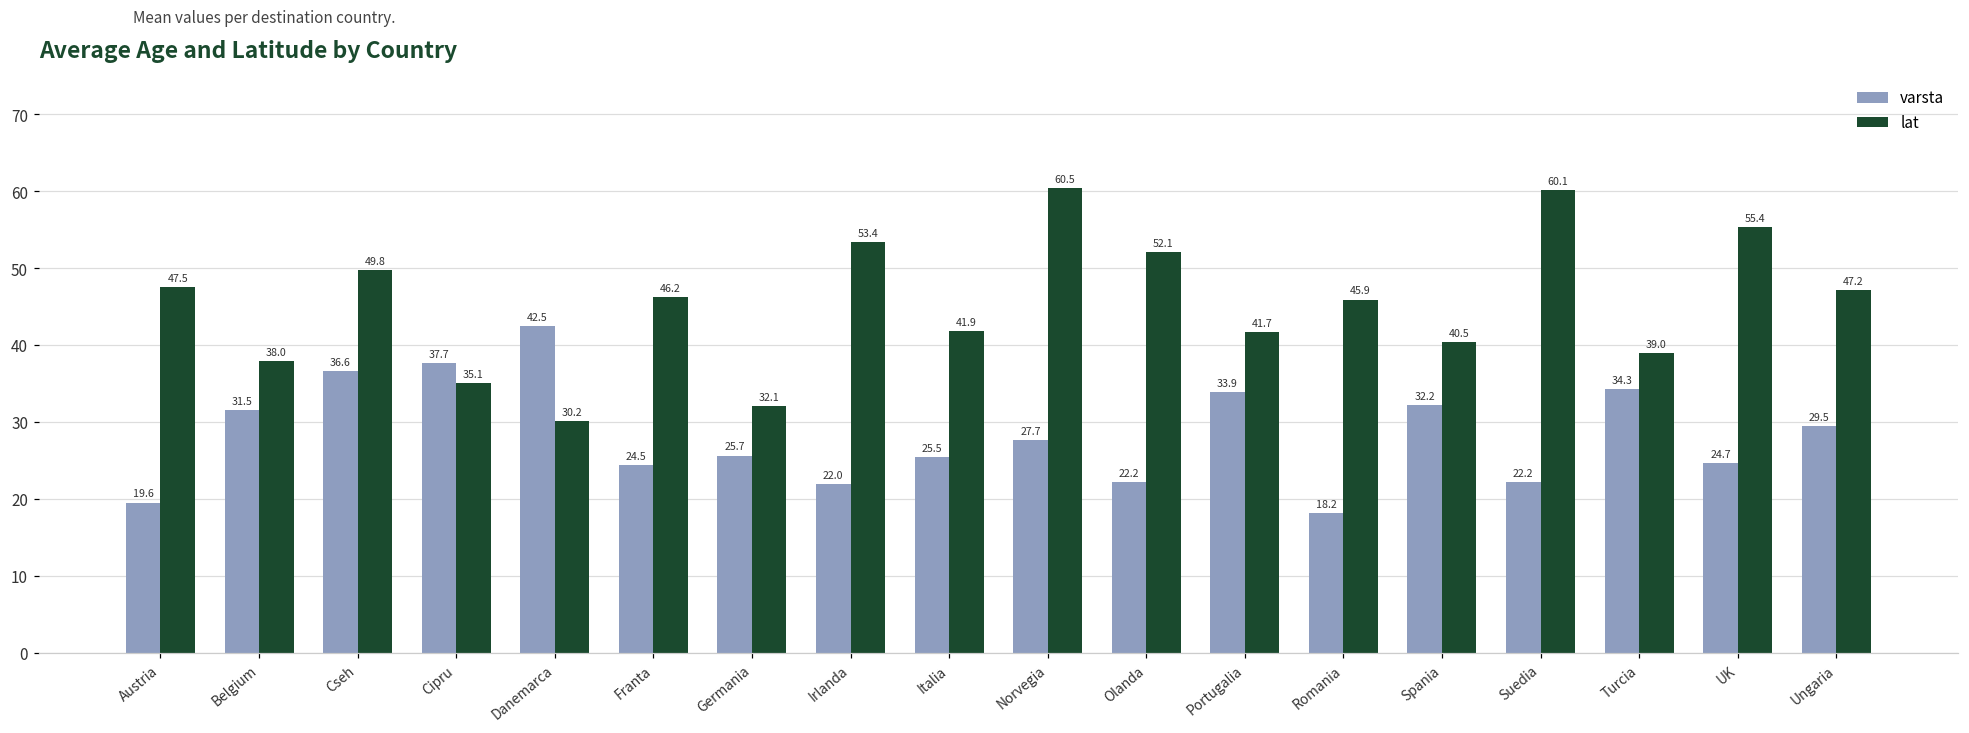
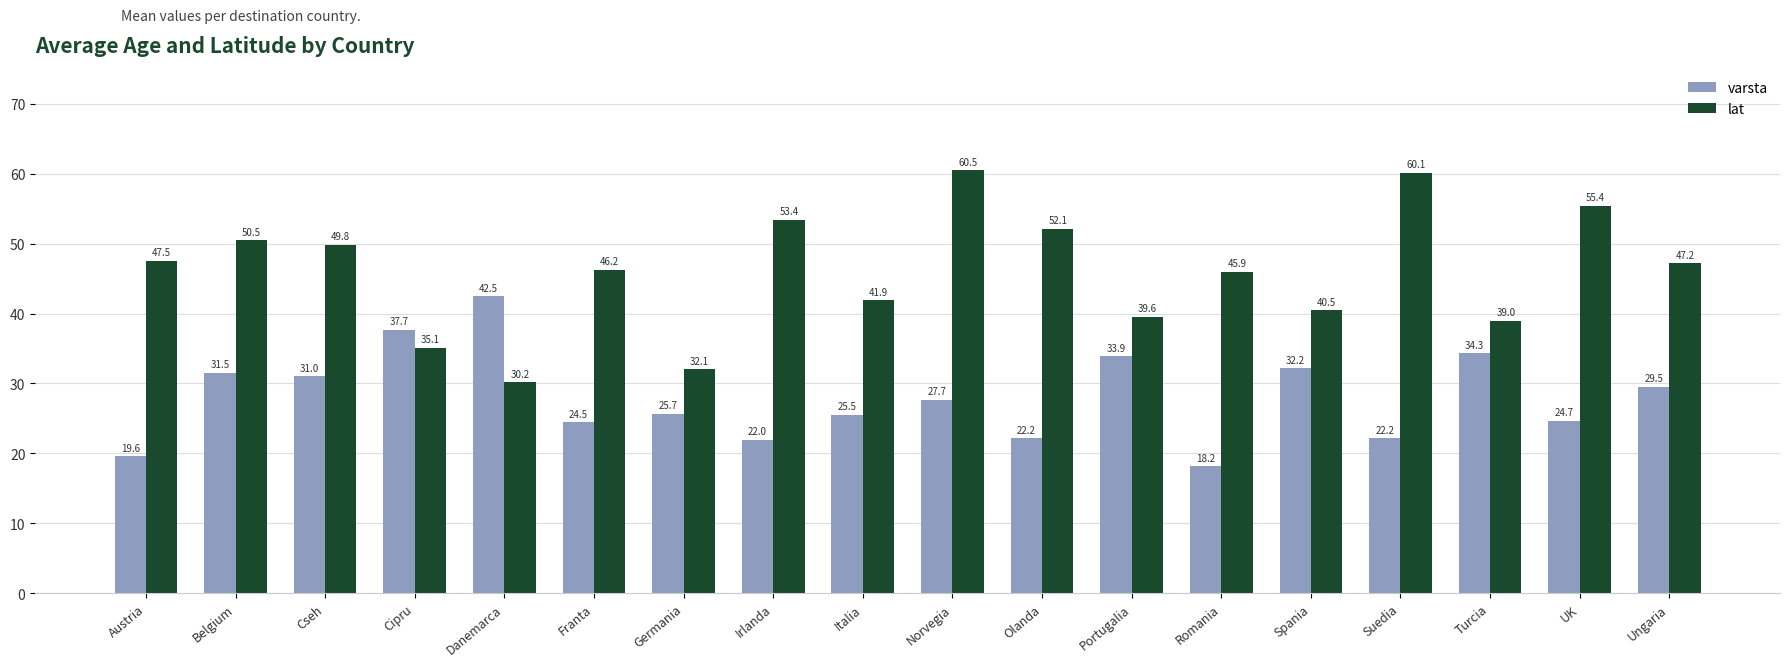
  {
    "varsta": {
      "Austria": 19.6,
      "Belgium": 31.5,
-     "Cseh": 36.6,
+     "Cseh": 31.0,
      "Cipru": 37.7,
      "Danemarca": 42.5,
      "Franta": 24.5,
      "Germania": 25.7,
      "Irlanda": 22.0,
      "Italia": 25.5,
      "Norvegia": 27.7,
      "Olanda": 22.2,
      "Portugalia": 33.9,
      "Romania": 18.2,
      "Spania": 32.2,
      "Suedia": 22.2,
      "Turcia": 34.3,
      "UK": 24.7,
      "Ungaria": 29.5
    },
    "lat": {
      "Austria": 47.5,
-     "Belgium": 38.0,
+     "Belgium": 50.5,
      "Cseh": 49.8,
      "Cipru": 35.1,
      "Danemarca": 30.2,
      "Franta": 46.2,
      "Germania": 32.1,
      "Irlanda": 53.4,
      "Italia": 41.9,
      "Norvegia": 60.5,
      "Olanda": 52.1,
-     "Portugalia": 41.7,
+     "Portugalia": 39.6,
      "Romania": 45.9,
      "Spania": 40.5,
      "Suedia": 60.1,
      "Turcia": 39.0,
      "UK": 55.4,
      "Ungaria": 47.2
    }
  }
